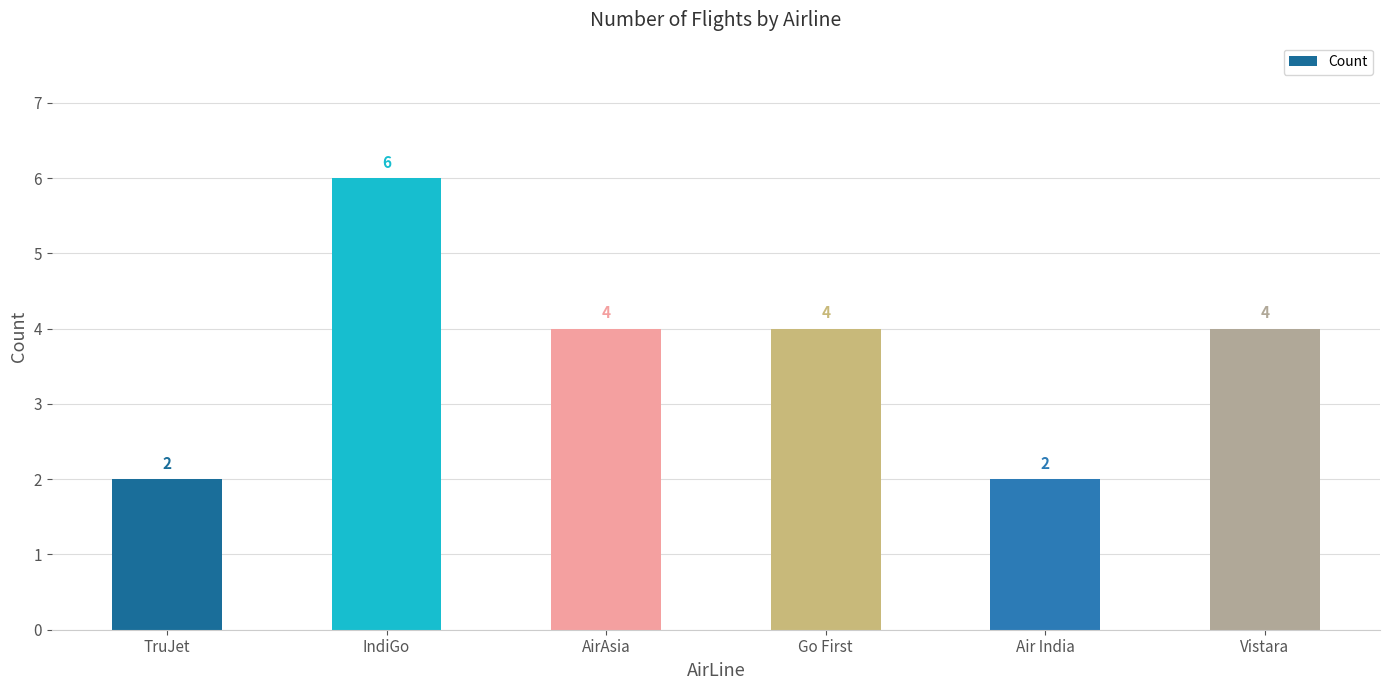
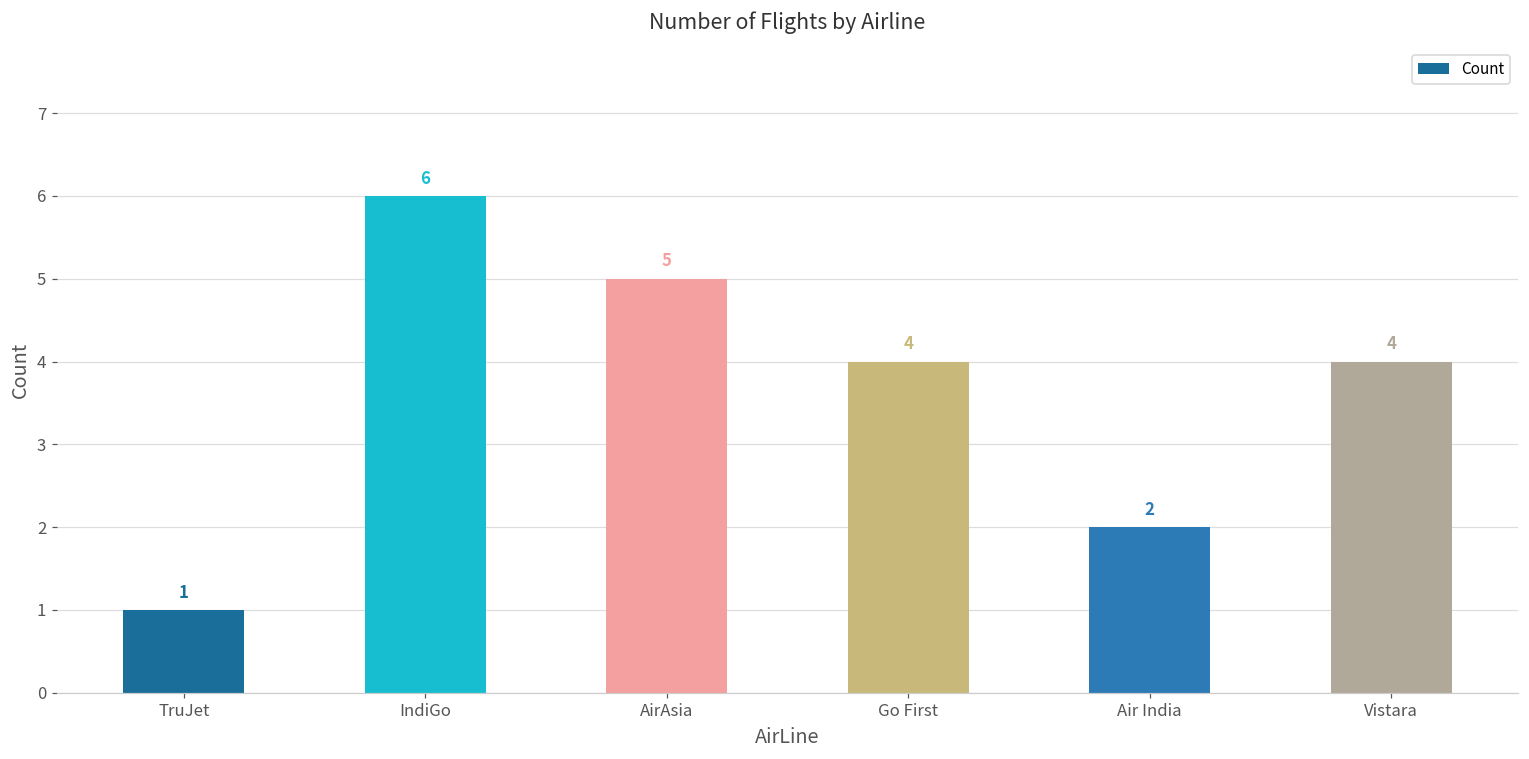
  {
-   "TruJet": 2,
+   "TruJet": 1,
    "IndiGo": 6,
-   "AirAsia": 4,
+   "AirAsia": 5,
    "Go First": 4,
    "Air India": 2,
    "Vistara": 4
  }
